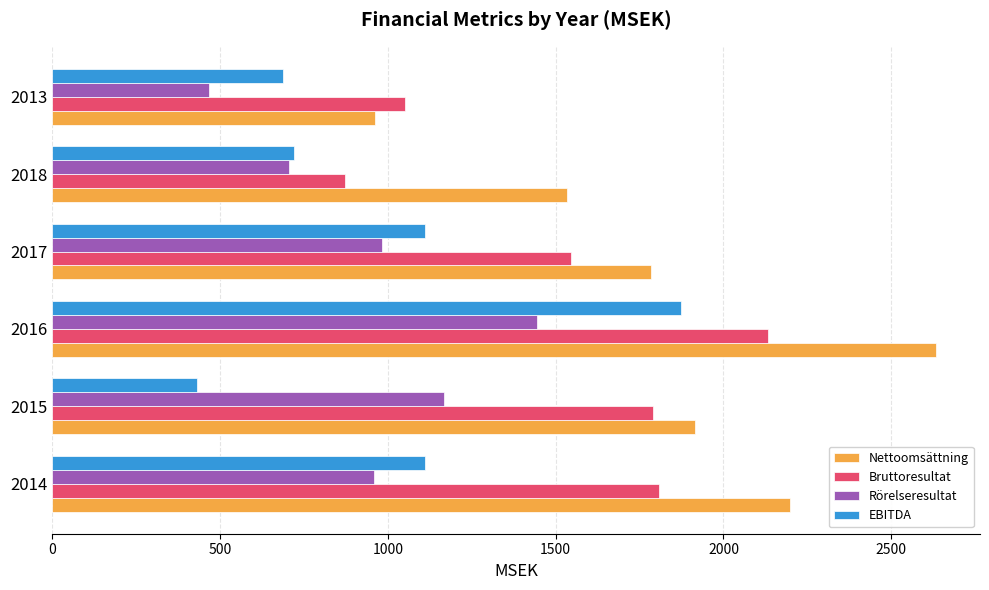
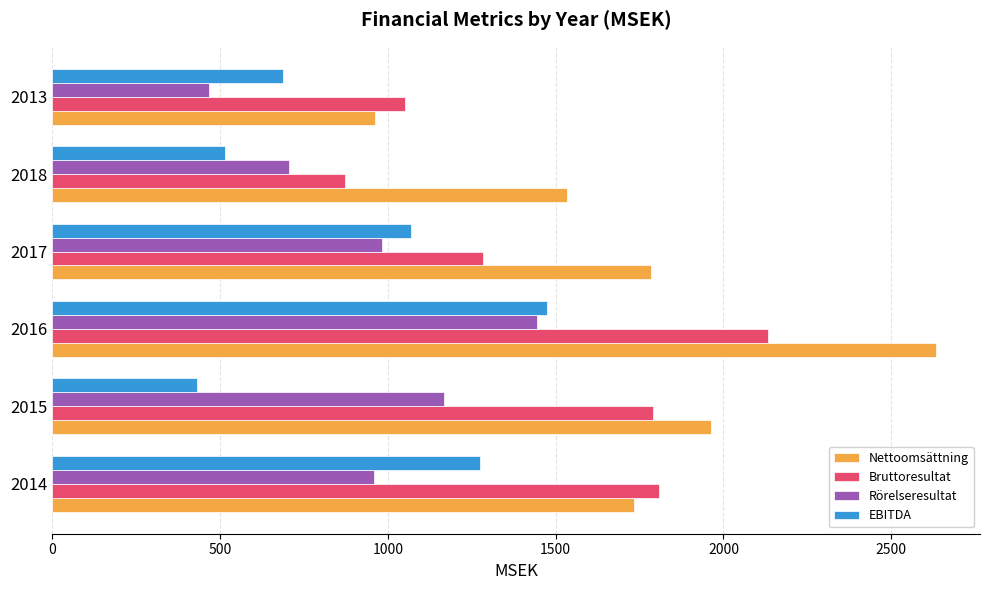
  {
    "Nettoomsättning": {
      "2013": 960,
      "2018": 1530,
      "2017": 1780,
      "2016": 2630,
-     "2015": 1920,
-     "2014": 2200
+     "2015": 1960,
+     "2014": 1730
    },
    "Bruttoresultat": {
      "2013": 1050,
      "2018": 870,
-     "2017": 1550,
+     "2017": 1280,
      "2016": 2130,
      "2015": 1790,
      "2014": 1810
    },
    "Rörelseresultat": {
      "2013": 470,
      "2018": 710,
      "2017": 980,
      "2016": 1450,
      "2015": 1170,
      "2014": 960
    },
    "EBITDA": {
      "2013": 690,
-     "2018": 720,
-     "2017": 1110,
-     "2016": 1870,
+     "2018": 510,
+     "2017": 1070,
+     "2016": 1470,
      "2015": 430,
-     "2014": 1110
+     "2014": 1270
    }
  }
